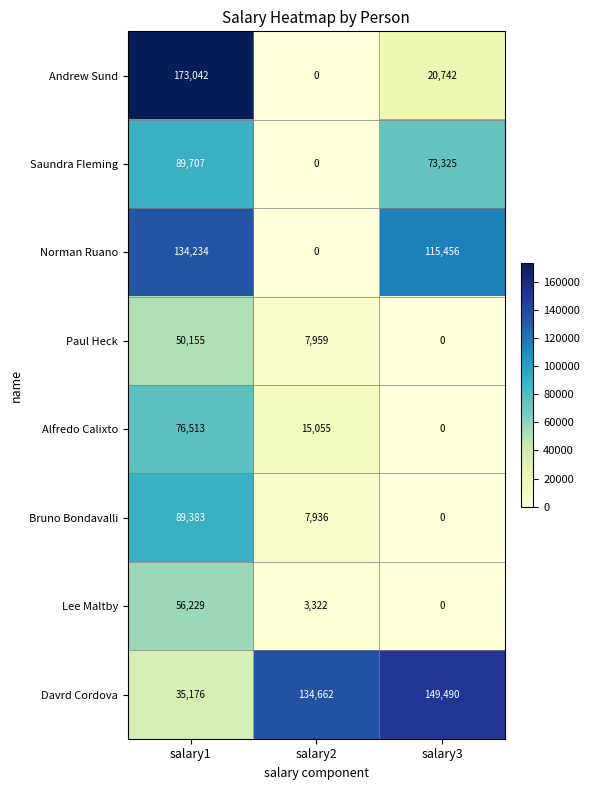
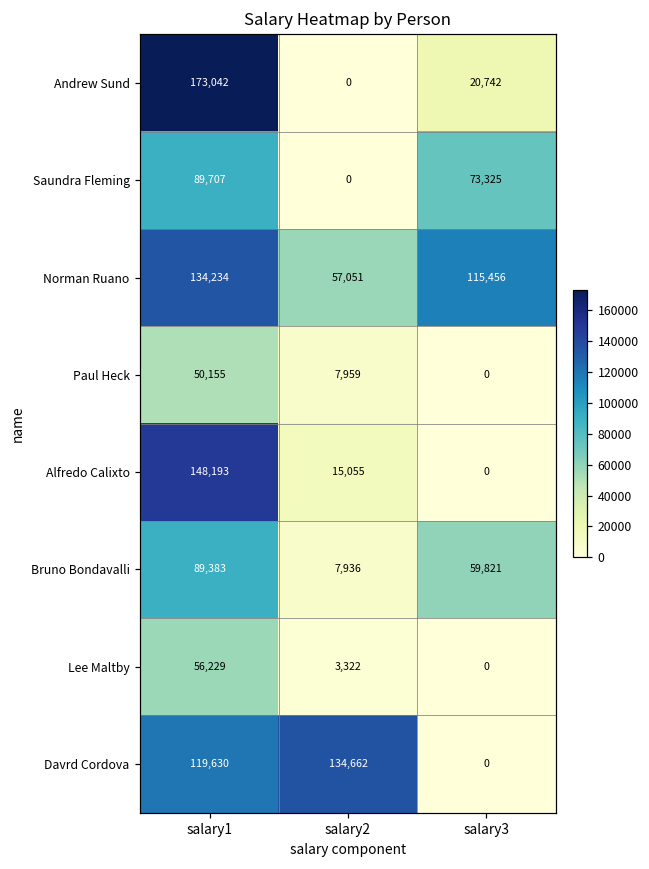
  {
    "Andrew Sund": {
      "salary1": "173,042",
      "salary2": "0",
      "salary3": "20,742"
    },
    "Saundra Fleming": {
      "salary1": "89,707",
      "salary2": "0",
      "salary3": "73,325"
    },
    "Norman Ruano": {
      "salary1": "134,234",
-     "salary2": "0",
+     "salary2": "57,051",
      "salary3": "115,456"
    },
    "Paul Heck": {
      "salary1": "50,155",
      "salary2": "7,959",
      "salary3": "0"
    },
    "Alfredo Calixto": {
-     "salary1": "76,513",
+     "salary1": "148,193",
      "salary2": "15,055",
      "salary3": "0"
    },
    "Bruno Bondavalli": {
      "salary1": "89,383",
      "salary2": "7,936",
-     "salary3": "0"
+     "salary3": "59,821"
    },
    "Lee Maltby": {
      "salary1": "56,229",
      "salary2": "3,322",
      "salary3": "0"
    },
    "Davrd Cordova": {
-     "salary1": "35,176",
+     "salary1": "119,630",
      "salary2": "134,662",
-     "salary3": "149,490"
+     "salary3": "0"
    }
  }
